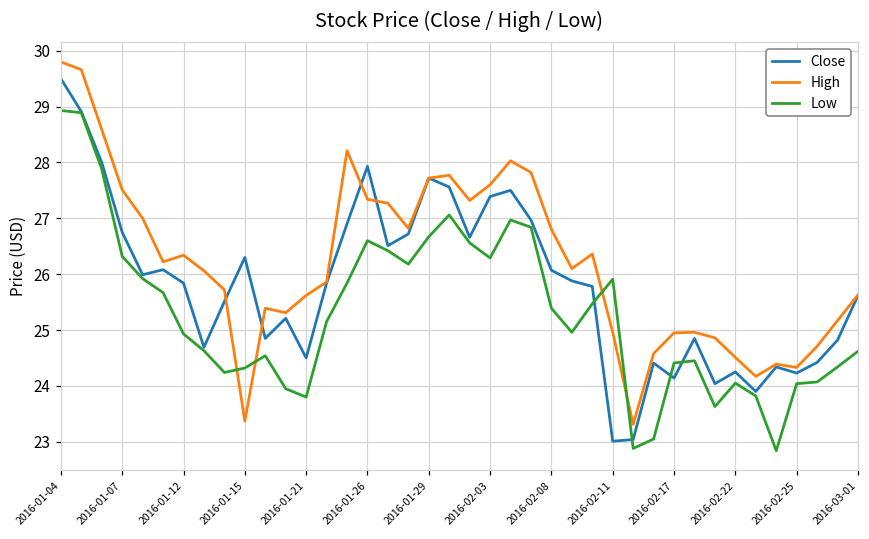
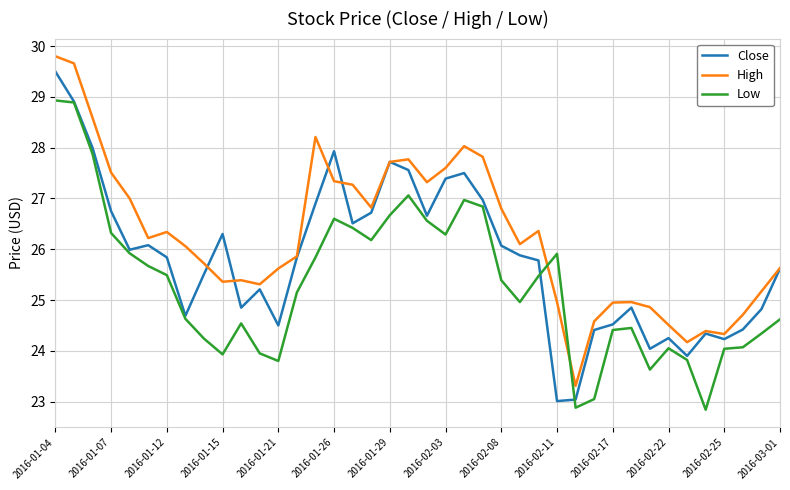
  {
    "Close": {
      "2016-01-04": 29.5,
      "2016-01-07": 26.8,
      "2016-01-12": 25.8,
      "2016-01-15": 26.3,
      "2016-01-21": 24.5,
      "2016-01-26": 27.9,
      "2016-02-03": 27.4,
      "2016-02-08": 26.1,
      "2016-02-11": 23.0,
-     "2016-02-17": 24.1,
+     "2016-02-17": 24.5,
      "2016-02-22": 24.3,
      "2016-02-25": 24.2
    },
    "High": {
      "2016-01-04": 29.8,
      "2016-01-07": 27.5,
      "2016-01-12": 26.3,
-     "2016-01-15": 23.4,
+     "2016-01-15": 25.4,
      "2016-01-21": 25.6,
      "2016-01-26": 27.3,
      "2016-02-03": 27.6,
      "2016-02-08": 26.8,
      "2016-02-11": 25.0,
      "2016-02-17": 25.0,
      "2016-02-22": 24.5,
      "2016-02-25": 24.3
    },
    "Low": {
      "2016-01-04": 28.9,
      "2016-01-07": 26.3,
-     "2016-01-12": 24.9,
-     "2016-01-15": 24.3,
+     "2016-01-12": 25.5,
+     "2016-01-15": 23.9,
      "2016-01-21": 23.8,
      "2016-01-26": 26.6,
      "2016-01-29": 26.7,
      "2016-02-03": 26.3,
      "2016-02-08": 25.4,
      "2016-02-11": 25.9,
      "2016-02-17": 24.4,
      "2016-02-22": 24.1,
      "2016-02-25": 24.0,
      "2016-03-01": 24.6
    }
  }
